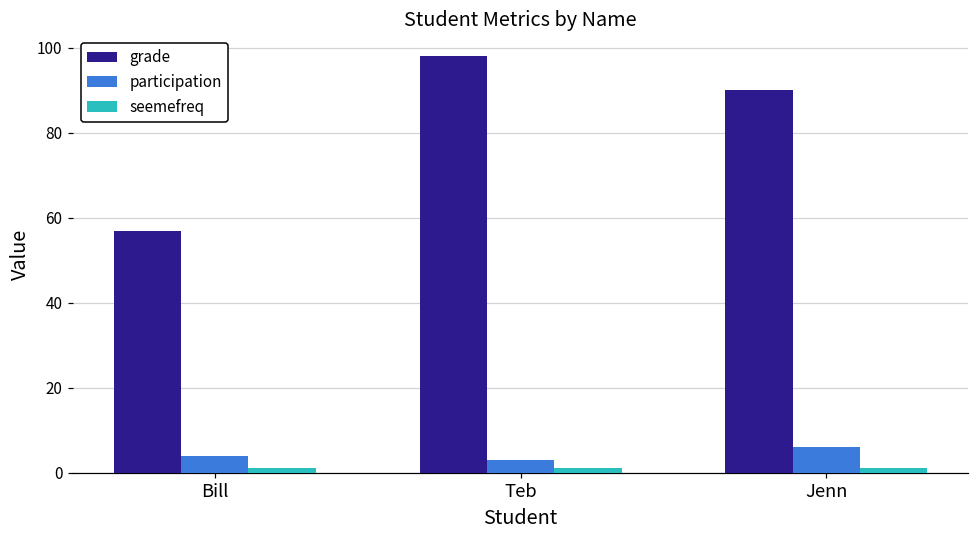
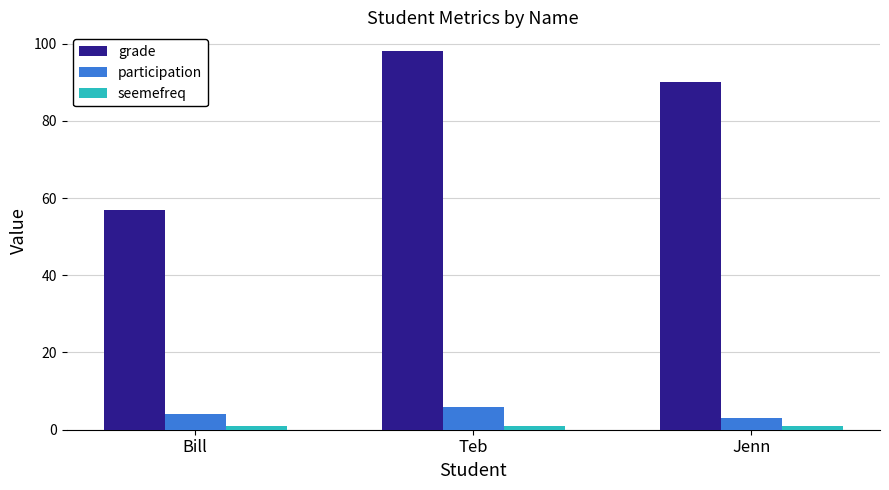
  {
    "grade": {
      "Bill": 57,
      "Teb": 98,
      "Jenn": 90
    },
    "participation": {
      "Bill": 4,
-     "Teb": 3,
-     "Jenn": 6
+     "Teb": 6,
+     "Jenn": 3
    },
    "seemefreq": {
      "Bill": 1,
      "Teb": 1,
      "Jenn": 1
    }
  }
